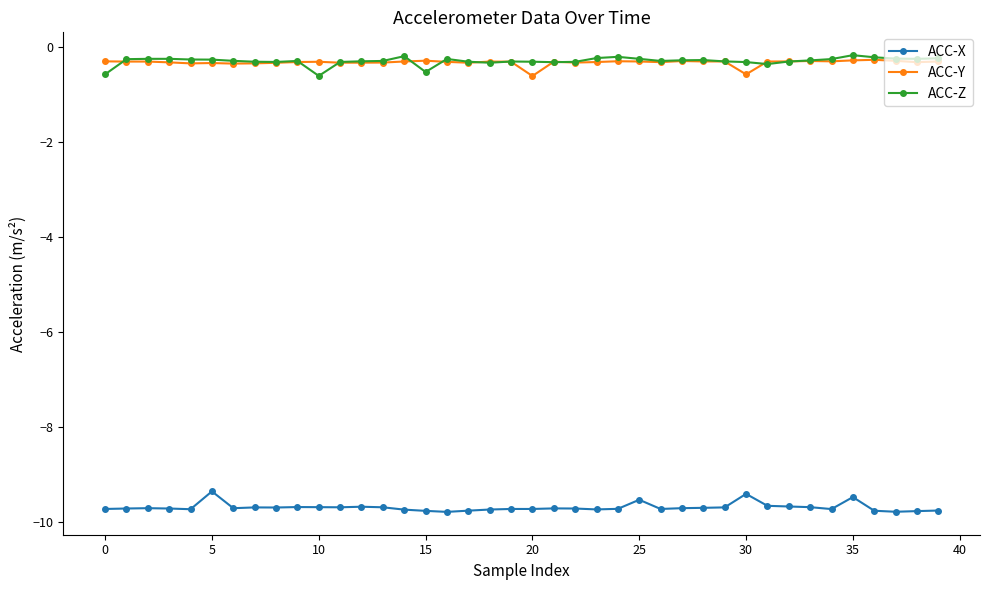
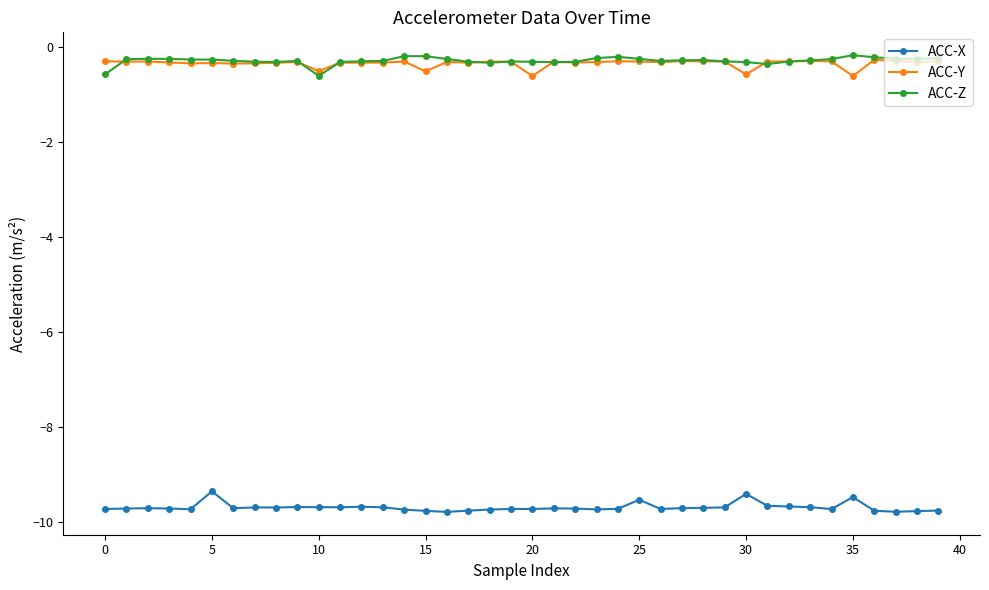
  {
    "ACC-X": {
      "0": -9.7,
      "5": -9.4,
      "10": -9.7,
      "15": -9.8,
      "20": -9.7,
      "25": -9.5,
      "30": -9.4,
      "35": -9.5
    },
    "ACC-Y": {
      "0": -0.3,
      "5": -0.3,
-     "10": -0.3,
-     "15": -0.3,
+     "10": -0.5,
+     "15": -0.5,
      "20": -0.6,
      "25": -0.3,
      "30": -0.6,
-     "35": -0.3
+     "35": -0.6
    },
    "ACC-Z": {
      "0": -0.6,
      "5": -0.3,
      "10": -0.6,
-     "15": -0.5,
+     "15": -0.2,
      "20": -0.3,
      "25": -0.3,
      "30": -0.3,
      "35": -0.2
    }
  }
